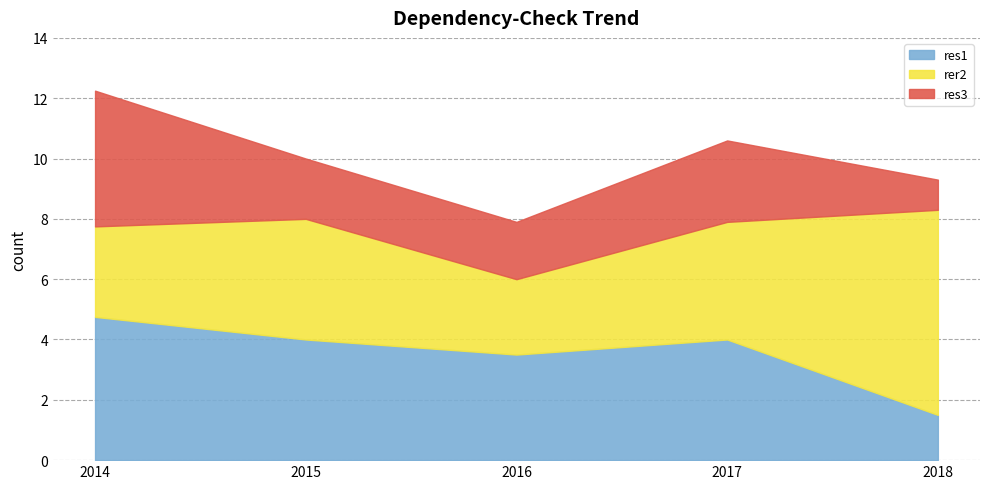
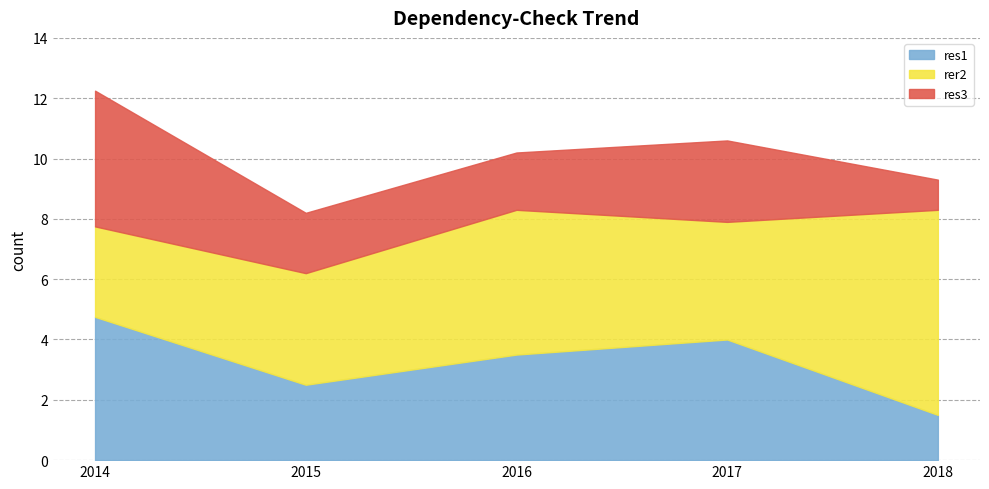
  {
    "res1": {
      "2014": 4.8,
-     "2015": 4.0,
+     "2015": 2.5,
      "2016": 3.5,
      "2017": 4.0,
      "2018": 1.5
    },
    "rer2": {
      "2014": 3.0,
-     "2015": 4.0,
-     "2016": 2.5,
+     "2015": 3.7,
+     "2016": 4.8,
      "2017": 3.9,
      "2018": 6.8
    },
    "res3": {
      "2014": 4.5,
      "2015": 2.0,
      "2016": 1.9,
      "2017": 2.7,
      "2018": 1.0
    }
  }
